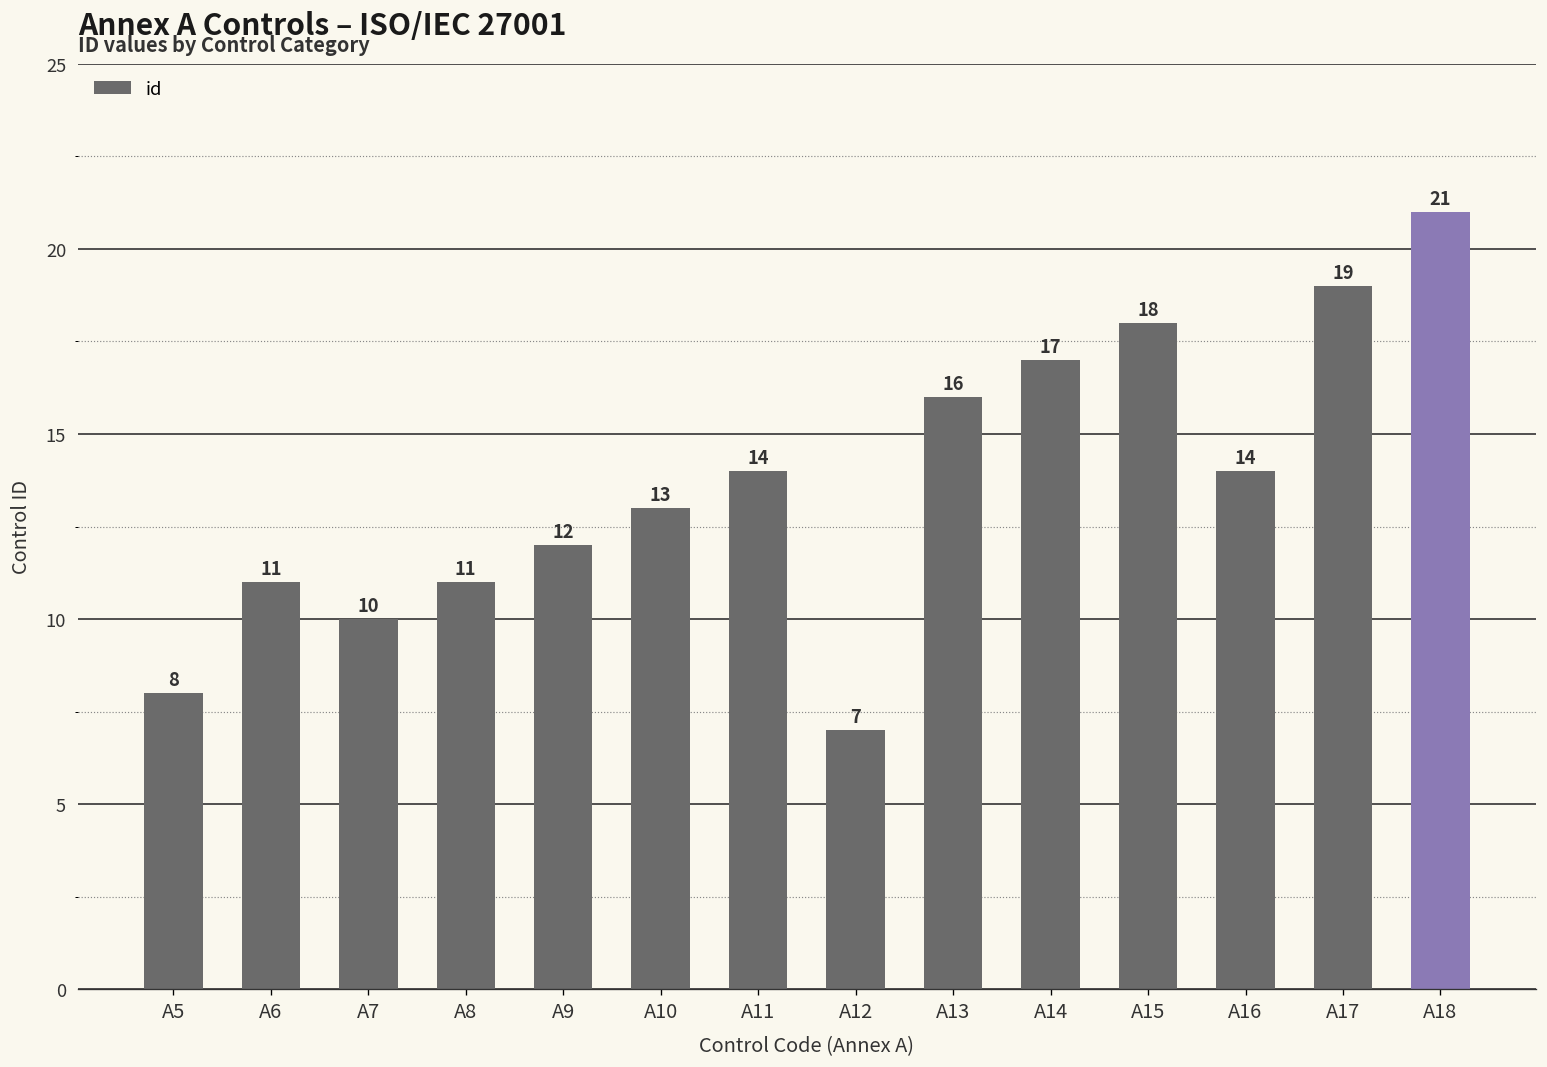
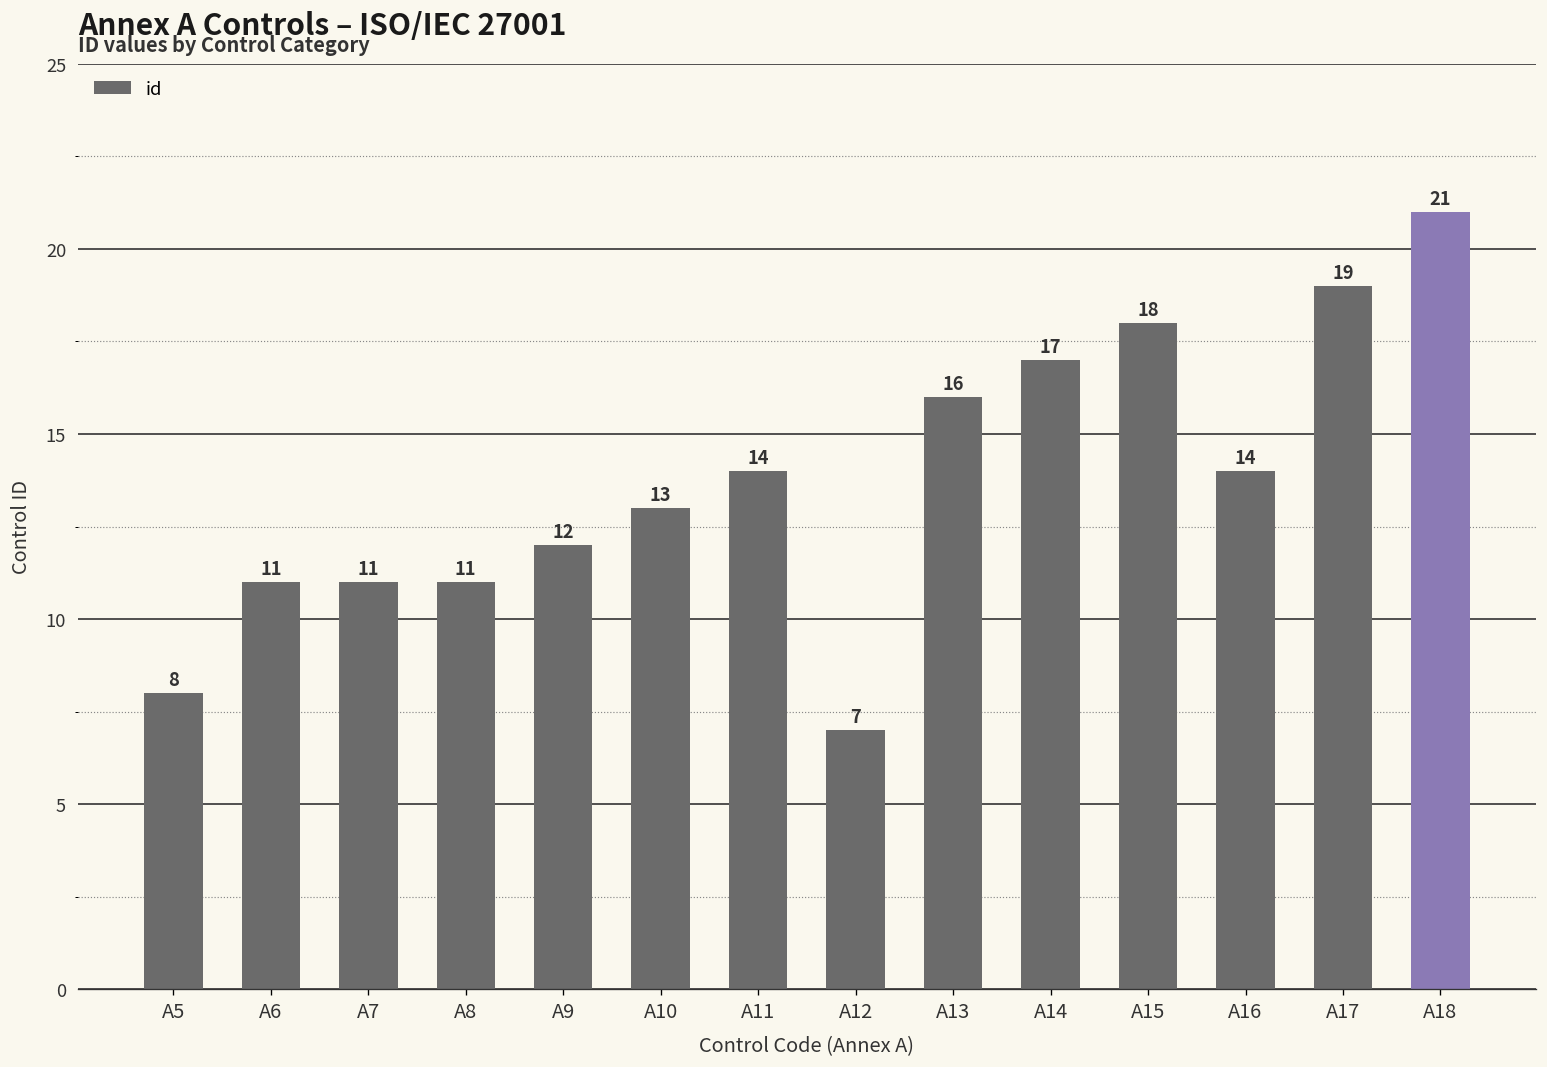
  {
    "A5": 8,
    "A6": 11,
-   "A7": 10,
+   "A7": 11,
    "A8": 11,
    "A9": 12,
    "A10": 13,
    "A11": 14,
    "A12": 7,
    "A13": 16,
    "A14": 17,
    "A15": 18,
    "A16": 14,
    "A17": 19,
    "A18": 21
  }
